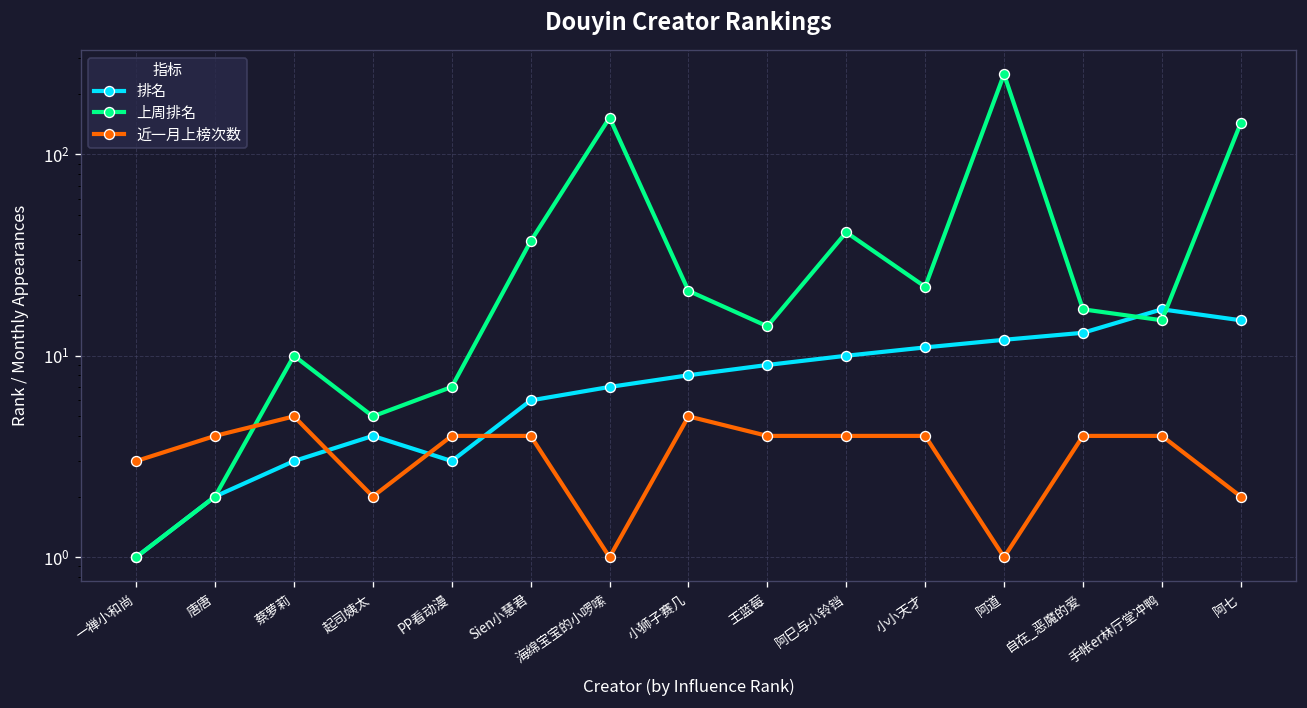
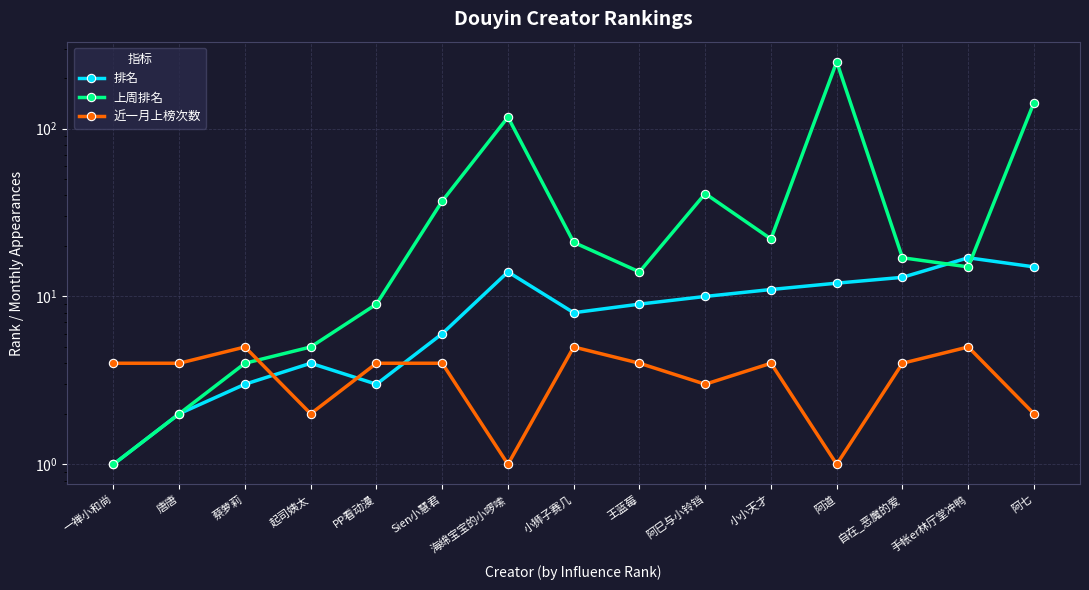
  {
    "排名": {
      "蔡萝莉": 3,
      "起司姨太": 4,
      "PP看动漫": 3,
      "Sien小慧君": 6,
-     "海绵宝宝的小啰嗦": 7,
+     "海绵宝宝的小啰嗦": 14,
      "小狮子赛几": 8,
      "王蓝莓": 9,
      "阿巳与小铃铛": 10,
      "小小天才": 11,
      "阿道": 12,
      "自在_恶魔的爱": 13,
      "手帐er林厅堂冲鸭": 17,
      "阿七": 15
    },
    "上周排名": {
-     "蔡萝莉": 10,
+     "蔡萝莉": 4,
      "起司姨太": 5,
-     "PP看动漫": 7,
+     "PP看动漫": 9,
      "Sien小慧君": 37,
-     "海绵宝宝的小啰嗦": 150,
+     "海绵宝宝的小啰嗦": 120,
      "小狮子赛几": 21,
      "王蓝莓": 14,
      "阿巳与小铃铛": 41,
      "小小天才": 22,
      "阿道": 250,
      "自在_恶魔的爱": 17,
      "手帐er林厅堂冲鸭": 15,
      "阿七": 140
    },
    "近一月上榜次数": {
-     "一禅小和尚": 3,
+     "一禅小和尚": 4,
      "唐唐": 4,
      "蔡萝莉": 5,
      "起司姨太": 2,
      "PP看动漫": 4,
      "Sien小慧君": 4,
      "海绵宝宝的小啰嗦": 1,
      "小狮子赛几": 5,
      "王蓝莓": 4,
-     "阿巳与小铃铛": 4,
+     "阿巳与小铃铛": 3,
      "小小天才": 4,
      "阿道": 1,
      "自在_恶魔的爱": 4,
-     "手帐er林厅堂冲鸭": 4,
+     "手帐er林厅堂冲鸭": 5,
      "阿七": 2
    }
  }
